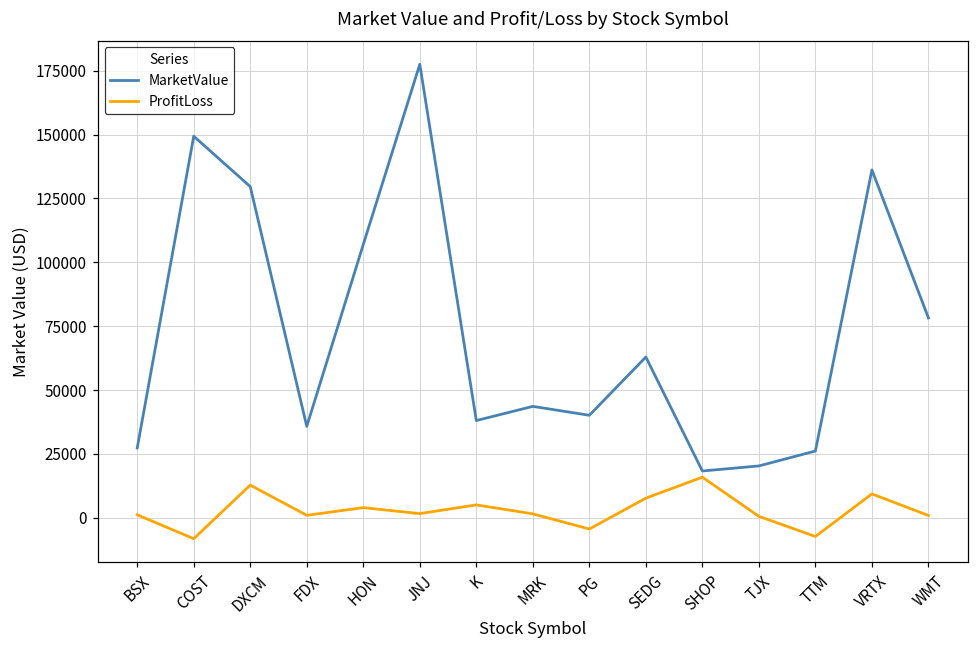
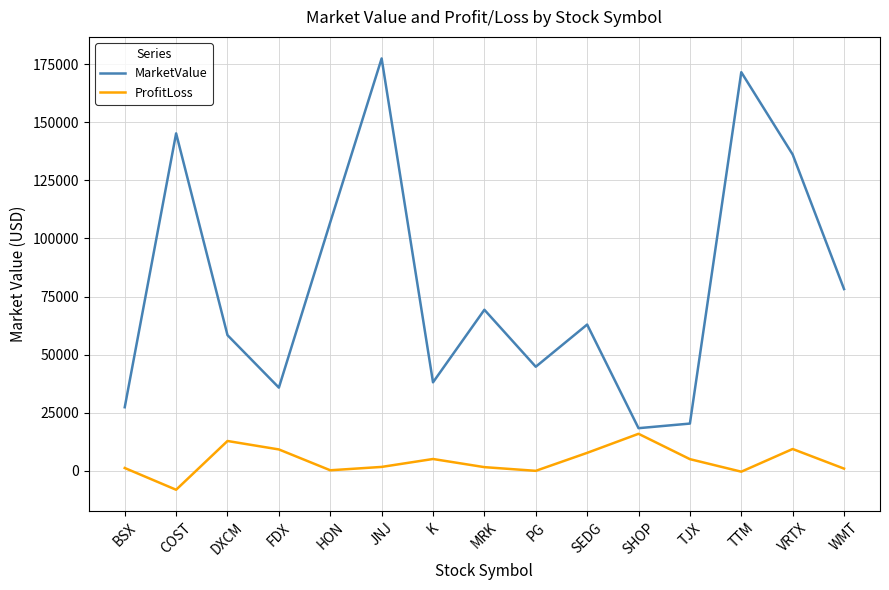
  {
    "MarketValue": {
      "BSX": 27000,
-     "COST": 149000,
-     "DXCM": 130000,
+     "COST": 145000,
+     "DXCM": 58000,
      "FDX": 36000,
      "HON": 107000,
      "JNJ": 178000,
      "K": 38000,
-     "MRK": 44000,
-     "PG": 40000,
+     "MRK": 69000,
+     "PG": 45000,
      "SEDG": 63000,
      "SHOP": 18000,
      "TJX": 20000,
-     "TTM": 26000,
+     "TTM": 172000,
      "VRTX": 136000,
      "WMT": 78000
    },
    "ProfitLoss": {
      "BSX": 1000,
      "COST": -8000,
      "DXCM": 13000,
-     "FDX": 1000,
-     "HON": 4000,
+     "FDX": 9000,
+     "HON": 0,
      "JNJ": 2000,
      "K": 5000,
      "MRK": 2000,
-     "PG": -4000,
+     "PG": 0,
      "SEDG": 8000,
      "SHOP": 16000,
-     "TJX": 1000,
-     "TTM": -7000,
+     "TJX": 5000,
+     "TTM": 0,
      "VRTX": 9000,
      "WMT": 1000
    }
  }
